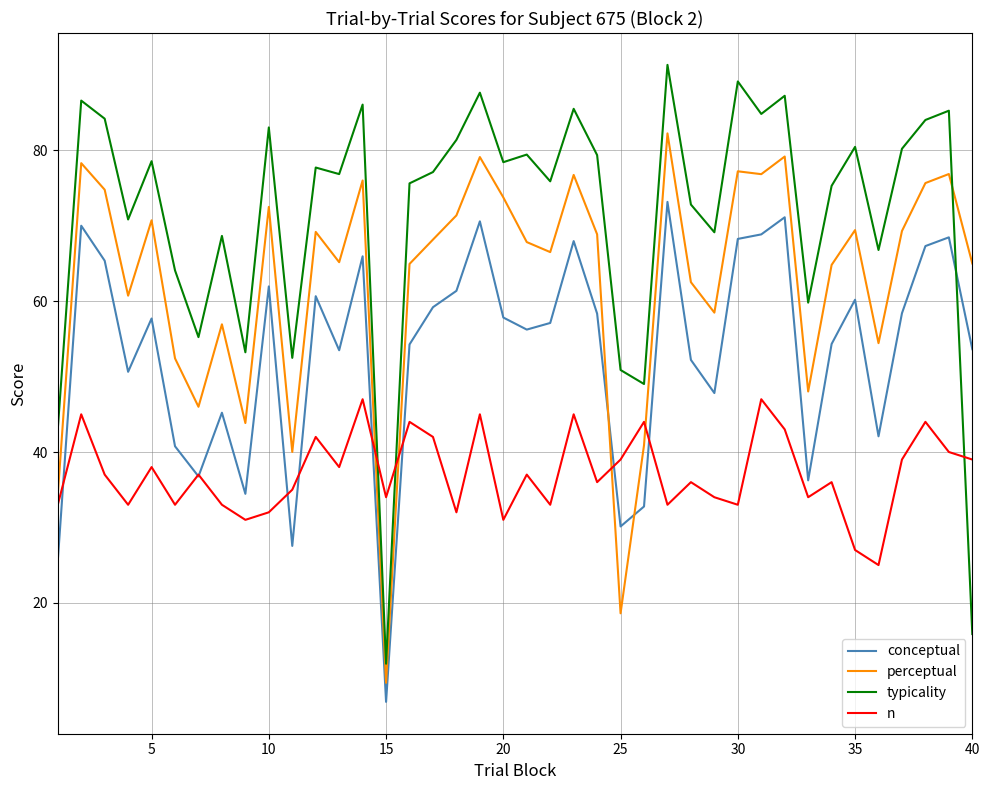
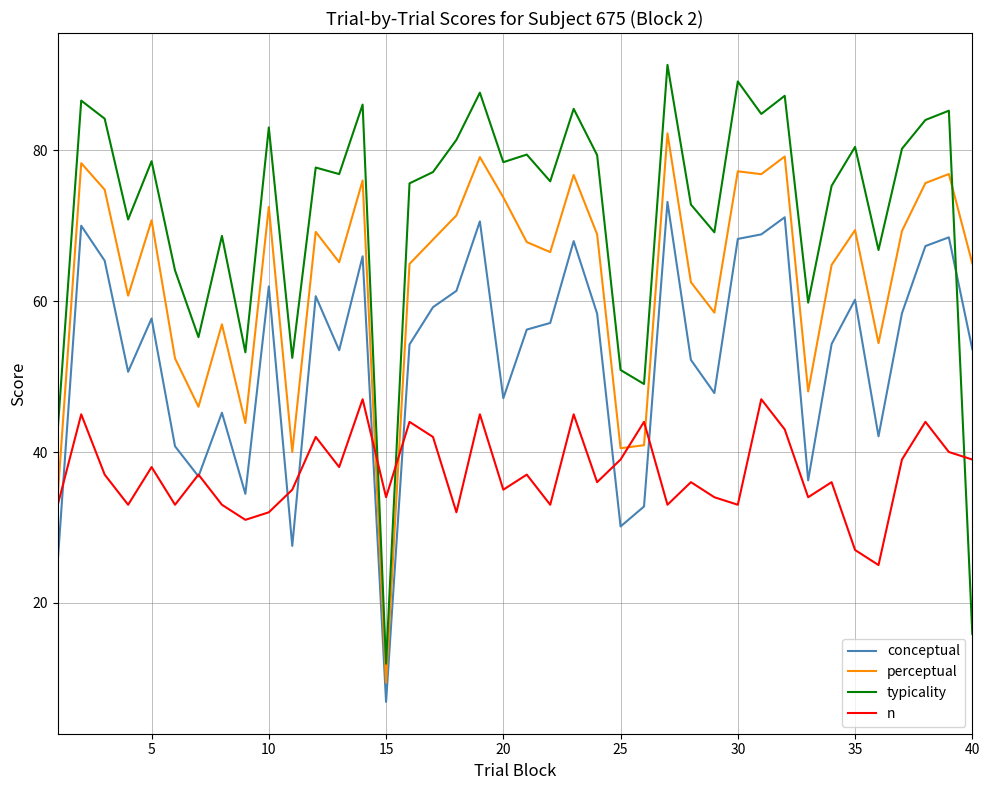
  {
    "conceptual": {
      "5": 58,
      "10": 62,
      "15": 7,
-     "20": 58,
+     "20": 47,
      "25": 30,
      "30": 68,
      "35": 60,
      "40": 54
    },
    "perceptual": {
      "5": 71,
      "10": 73,
      "15": 9,
      "20": 74,
-     "25": 19,
+     "25": 41,
      "30": 77,
      "35": 69,
      "40": 65
    },
    "typicality": {
      "5": 79,
      "10": 83,
      "15": 12,
      "20": 78,
      "25": 51,
      "30": 89,
      "35": 80,
      "40": 16
    },
    "n": {
      "5": 38,
      "10": 32,
      "15": 34,
-     "20": 31,
+     "20": 35,
      "25": 39,
      "30": 33,
      "35": 27,
      "40": 39
    }
  }
